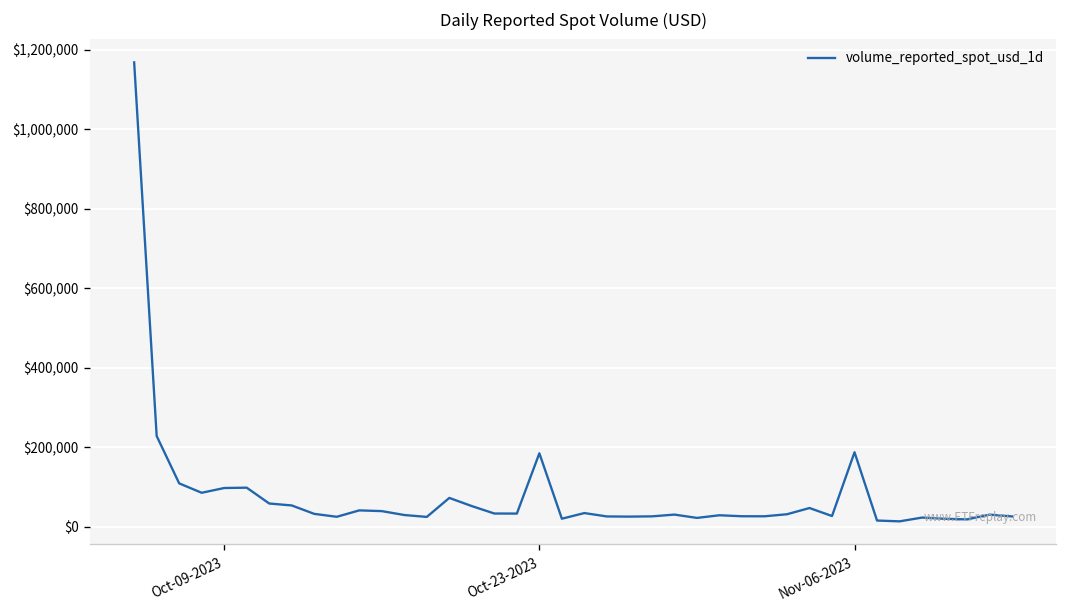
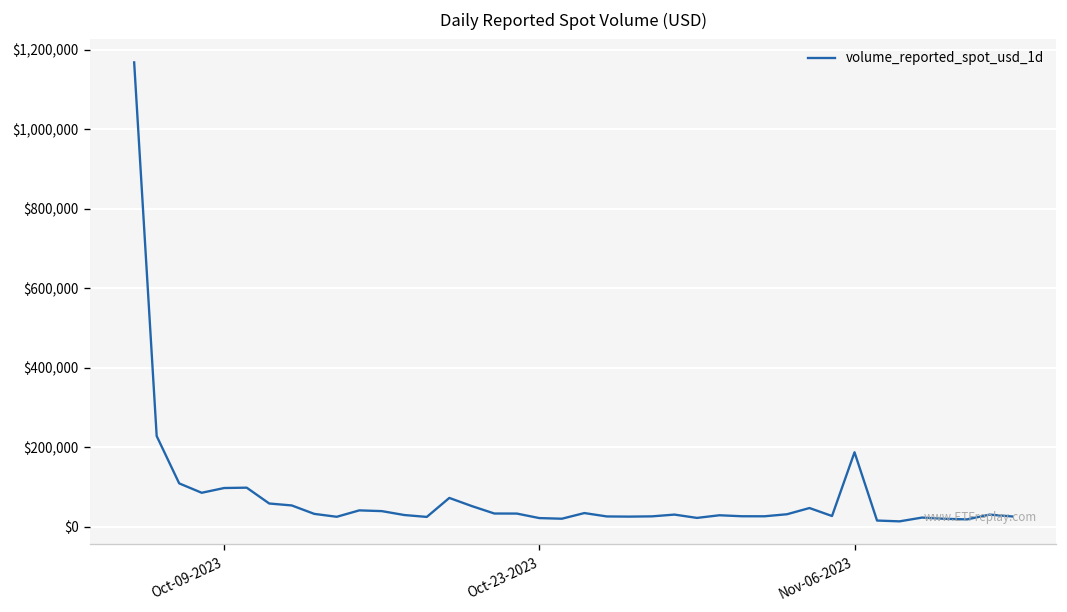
  {
    "Oct-09-2023": "$100,000",
-   "Oct-23-2023": "$180,000",
+   "Oct-23-2023": "$20,000",
    "Nov-06-2023": "$190,000"
  }
